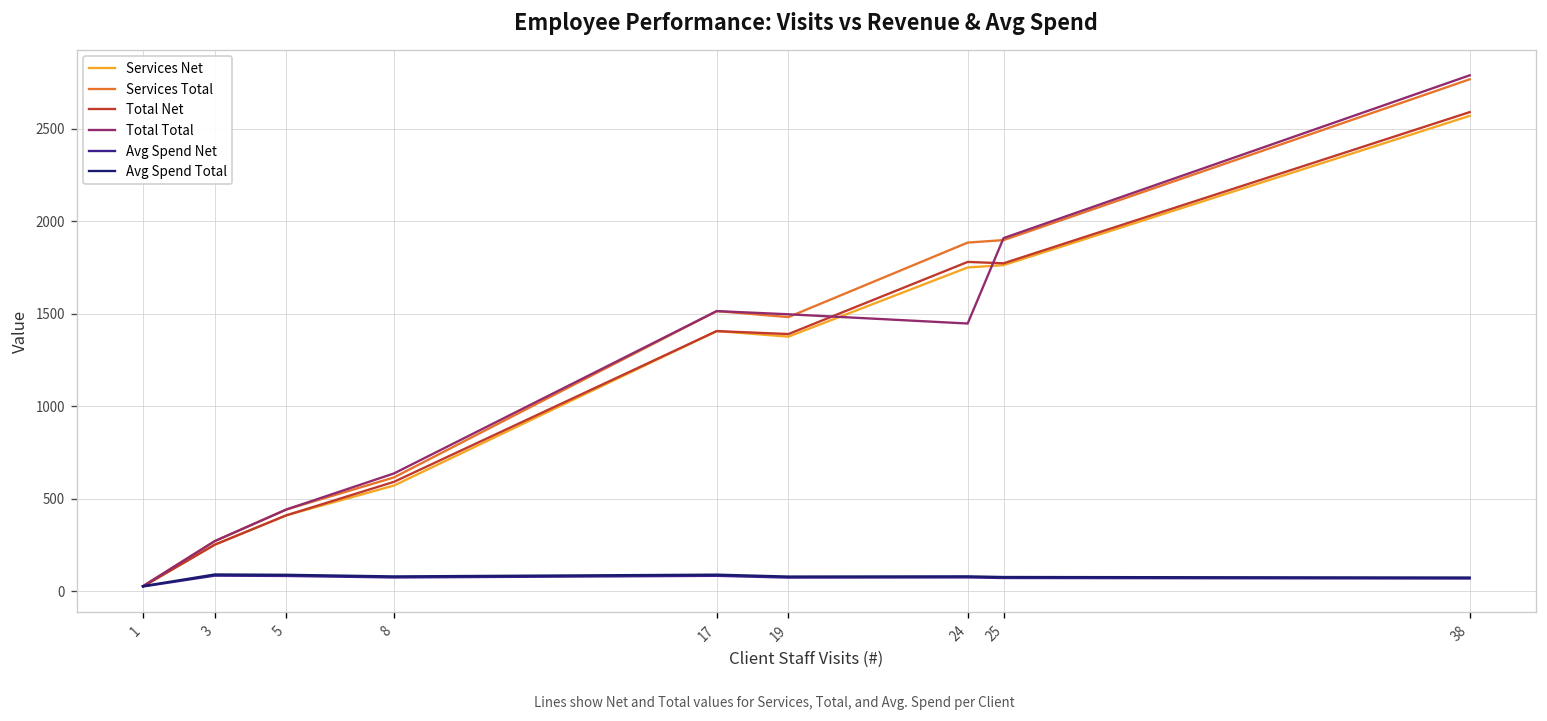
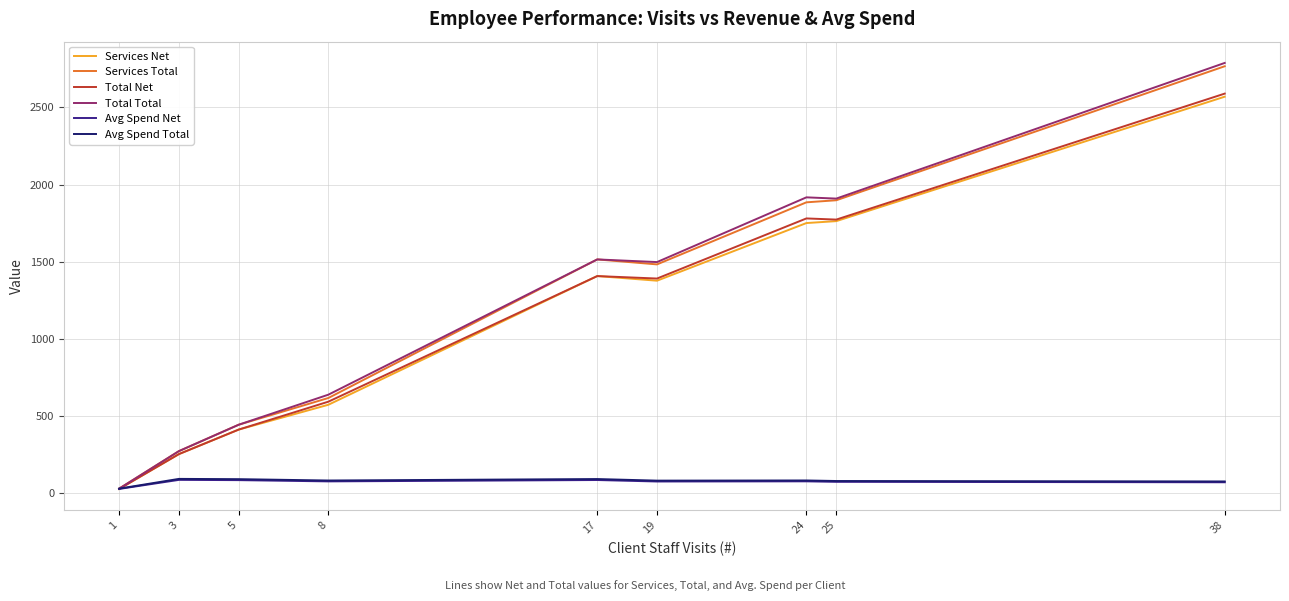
  {
    "Total Net": {
      "8": 590,
      "24": 1780,
      "38": 2590
    },
    "Total Total": {
      "8": 640,
-     "24": 1450,
+     "24": 1920,
      "38": 2790
    }
  }
